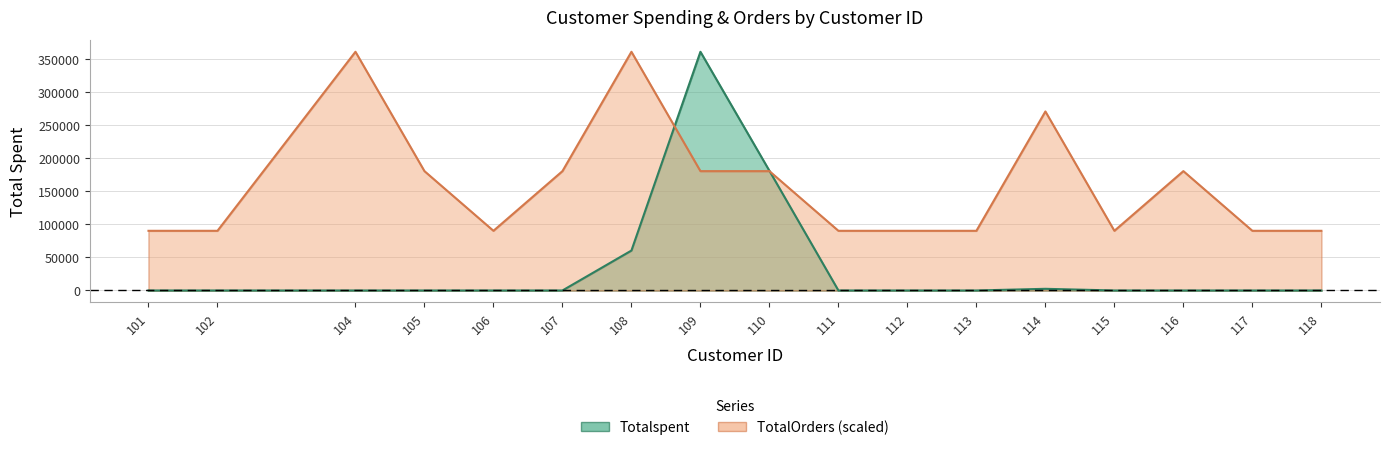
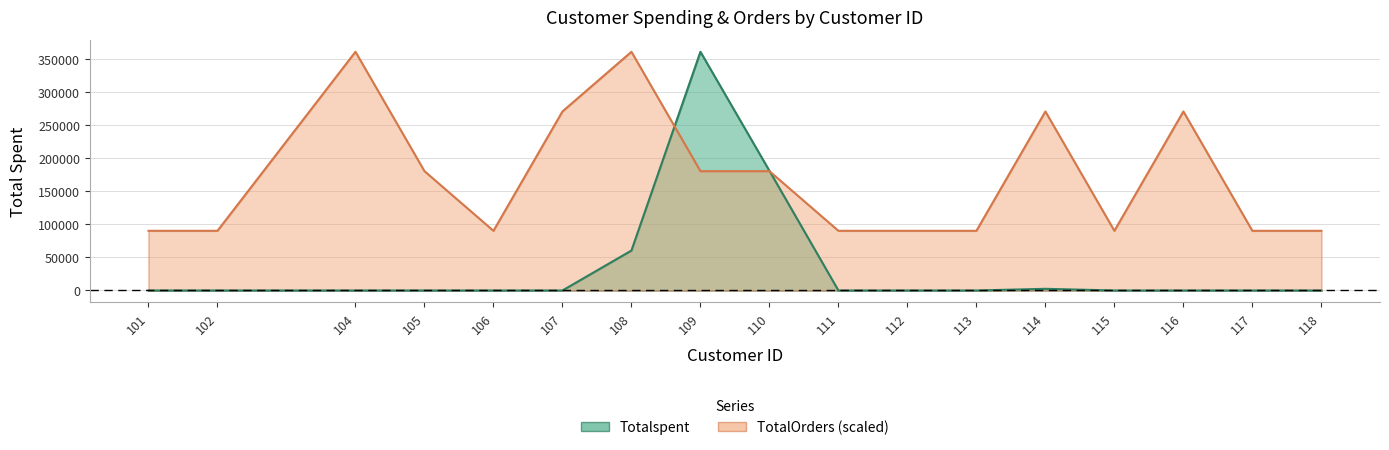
  {
    "Totalspent": {
      "101": 0,
      "102": 0,
      "104": 0,
      "105": 0,
      "106": 0,
      "107": 0,
      "108": 60000,
      "109": 360000,
      "111": 0,
      "112": 0,
      "113": 0,
      "114": 0,
      "115": 0,
      "116": 0,
      "117": 0,
      "118": 0
    },
    "TotalOrders (scaled)": {
      "101": 90000,
      "102": 90000,
      "104": 360000,
      "105": 180000,
      "106": 90000,
-     "107": 180000,
+     "107": 270000,
      "108": 360000,
      "109": 180000,
      "111": 90000,
      "112": 90000,
      "113": 90000,
      "114": 270000,
      "115": 90000,
-     "116": 180000,
+     "116": 270000,
      "117": 90000,
      "118": 90000
    }
  }
